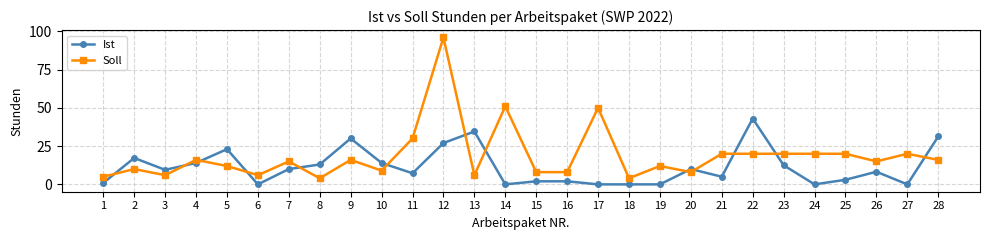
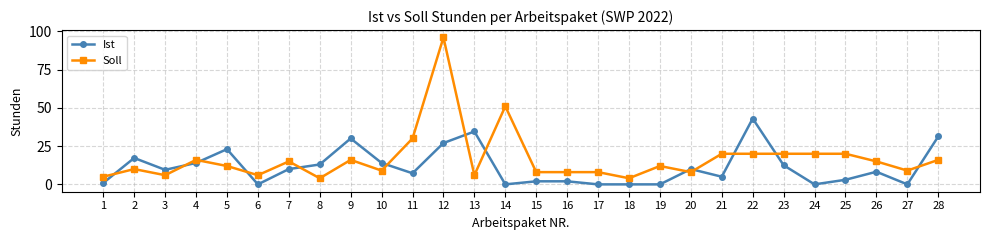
  {
    "Ist": {
      "1": 1,
      "2": 17,
      "3": 10,
      "4": 14,
      "5": 23,
      "6": 0,
      "7": 10,
      "8": 13,
      "9": 30,
      "10": 14,
      "11": 7,
      "12": 27,
      "13": 35,
      "14": 0,
      "15": 2,
      "16": 2,
      "17": 0,
      "18": 0,
      "19": 0,
      "20": 10,
      "21": 5,
      "22": 43,
      "23": 13,
      "24": 0,
      "25": 3,
      "26": 8,
      "27": 0,
      "28": 31
    },
    "Soll": {
      "1": 5,
      "2": 10,
      "3": 6,
      "4": 16,
      "5": 12,
      "6": 6,
      "7": 15,
      "8": 4,
      "9": 16,
      "10": 9,
      "11": 30,
      "12": 96,
      "13": 6,
      "14": 51,
      "15": 8,
      "16": 8,
-     "17": 50,
+     "17": 8,
      "18": 4,
      "19": 12,
      "20": 8,
      "21": 20,
      "22": 20,
      "23": 20,
      "24": 20,
      "25": 20,
      "26": 15,
-     "27": 20,
+     "27": 9,
      "28": 16
    }
  }
